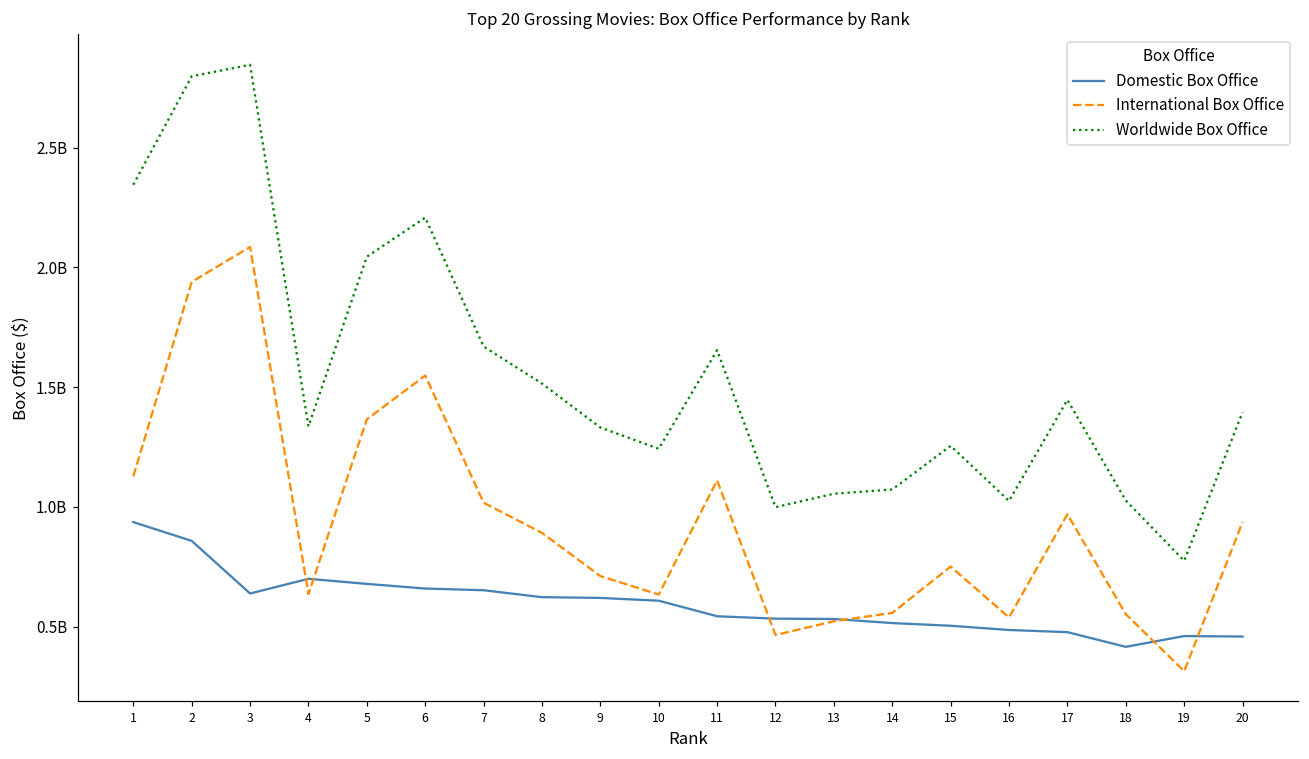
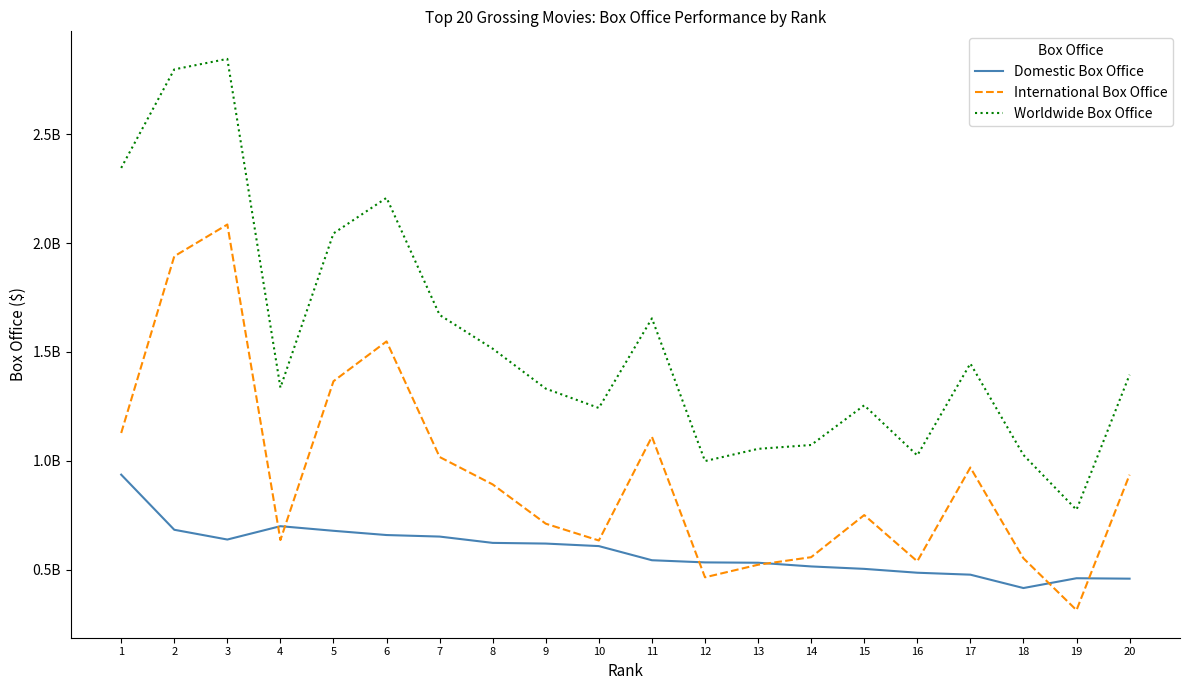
  {
    "Domestic Box Office": {
      "1": 940000000,
-     "2": 860000000,
+     "2": 680000000,
      "3": 640000000,
      "4": 700000000,
      "5": 680000000,
      "6": 660000000,
      "7": 650000000,
      "8": 620000000,
      "9": 620000000,
      "10": 610000000,
      "11": 540000000,
      "12": 530000000,
      "14": 520000000,
      "15": 500000000,
      "16": 490000000,
      "17": 480000000,
      "18": 420000000,
      "19": 460000000,
      "20": 460000000
    },
    "International Box Office": {
      "1": 1130000000,
      "2": 1940000000,
      "3": 2090000000,
      "4": 640000000,
      "5": 1370000000,
      "6": 1550000000,
      "7": 1020000000,
      "8": 890000000,
      "9": 710000000,
      "10": 630000000,
      "11": 1110000000,
      "12": 470000000,
      "14": 560000000,
      "15": 750000000,
      "16": 540000000,
      "17": 970000000,
      "18": 550000000,
      "19": 310000000,
      "20": 940000000
    },
    "Worldwide Box Office": {
      "1": 2350000000,
      "2": 2800000000,
      "3": 2850000000,
      "4": 1340000000,
      "5": 2040000000,
      "6": 2210000000,
      "7": 1670000000,
      "8": 1520000000,
      "9": 1330000000,
      "10": 1240000000,
      "11": 1650000000,
      "12": 1000000000,
      "13": 1060000000,
      "14": 1070000000,
      "15": 1260000000,
      "16": 1030000000,
      "17": 1450000000,
      "18": 1030000000,
      "19": 780000000,
      "20": 1400000000
    }
  }
